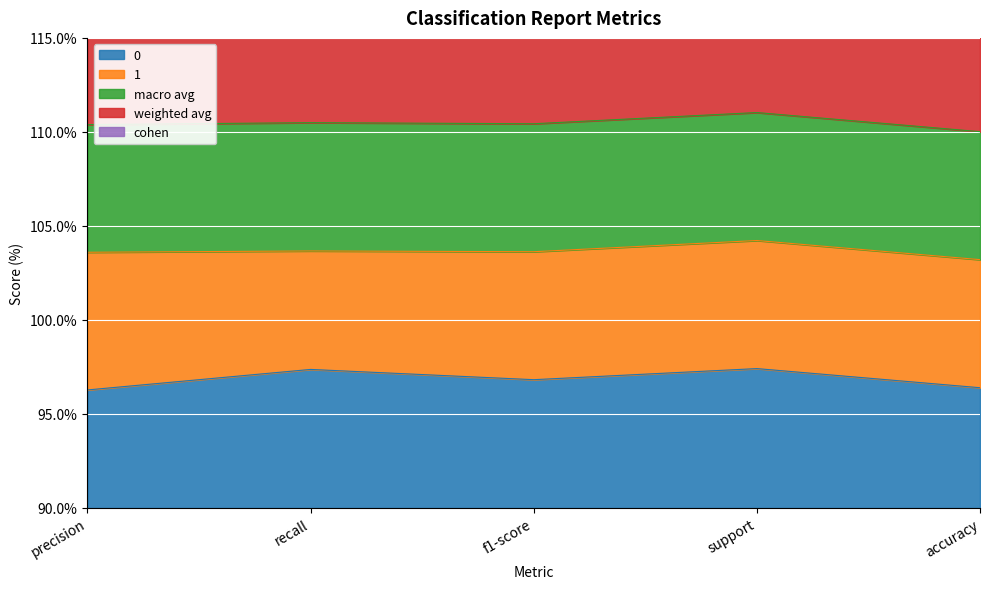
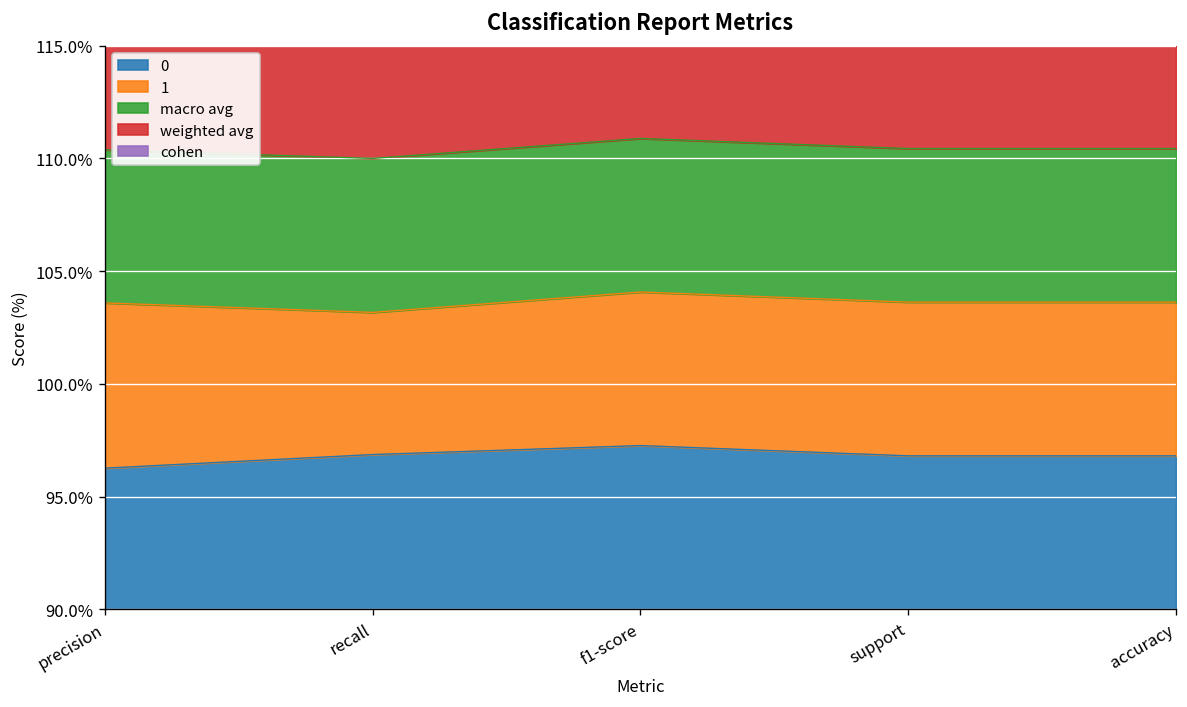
  {
    "0": {
      "precision": "96.3%",
-     "recall": "97.4%",
-     "f1-score": "96.8%",
-     "support": "97.4%",
-     "accuracy": "96.4%"
+     "recall": "96.9%",
+     "f1-score": "97.3%",
+     "support": "96.8%",
+     "accuracy": "96.8%"
    },
    "1": {
      "precision": "103.6%",
      "recall": "6.3%",
      "f1-score": "6.8%",
      "support": "6.8%",
      "accuracy": "6.8%"
    },
    "macro avg": {
      "precision": "110.4%",
      "recall": "6.8%",
      "f1-score": "6.8%",
      "support": "6.8%",
      "accuracy": "6.8%"
    }
  }
